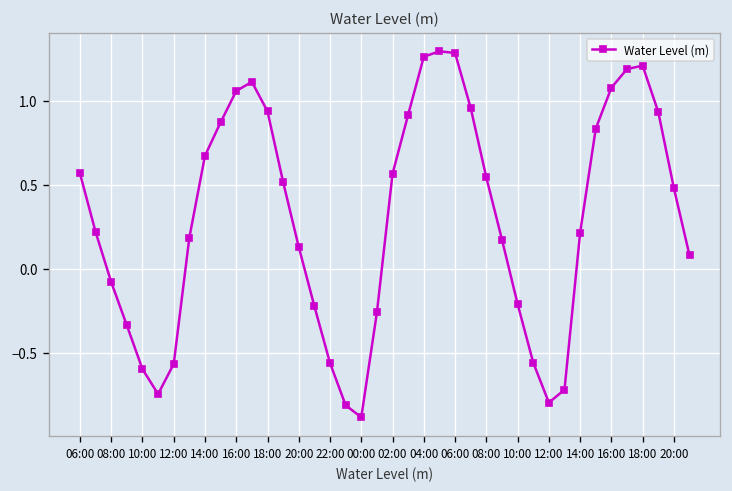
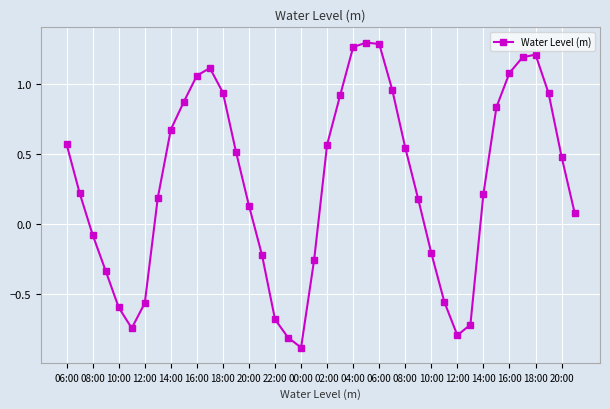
  {
-   "22:00": -0.56,
+   "22:00": -0.68,
    "00:00": -0.88,
    "02:00": 0.57,
    "04:00": 1.26
  }
